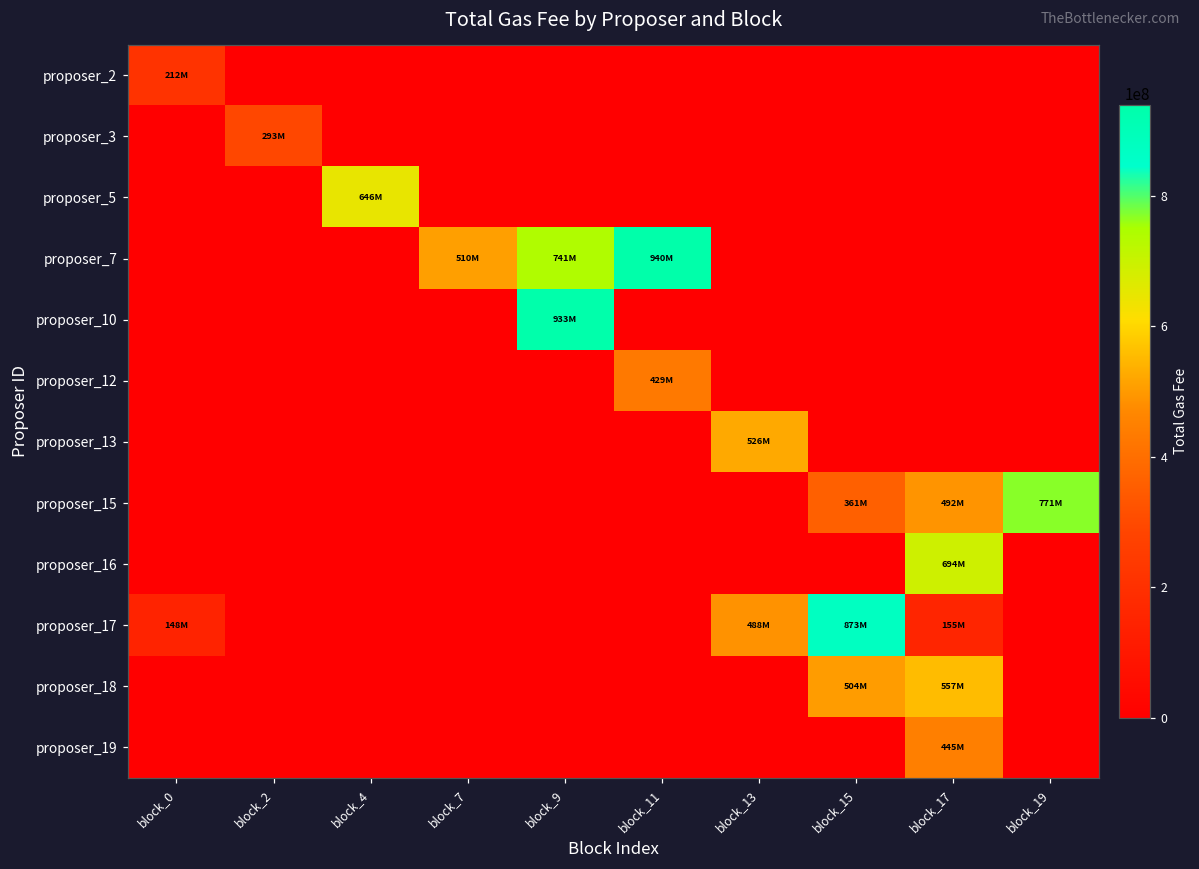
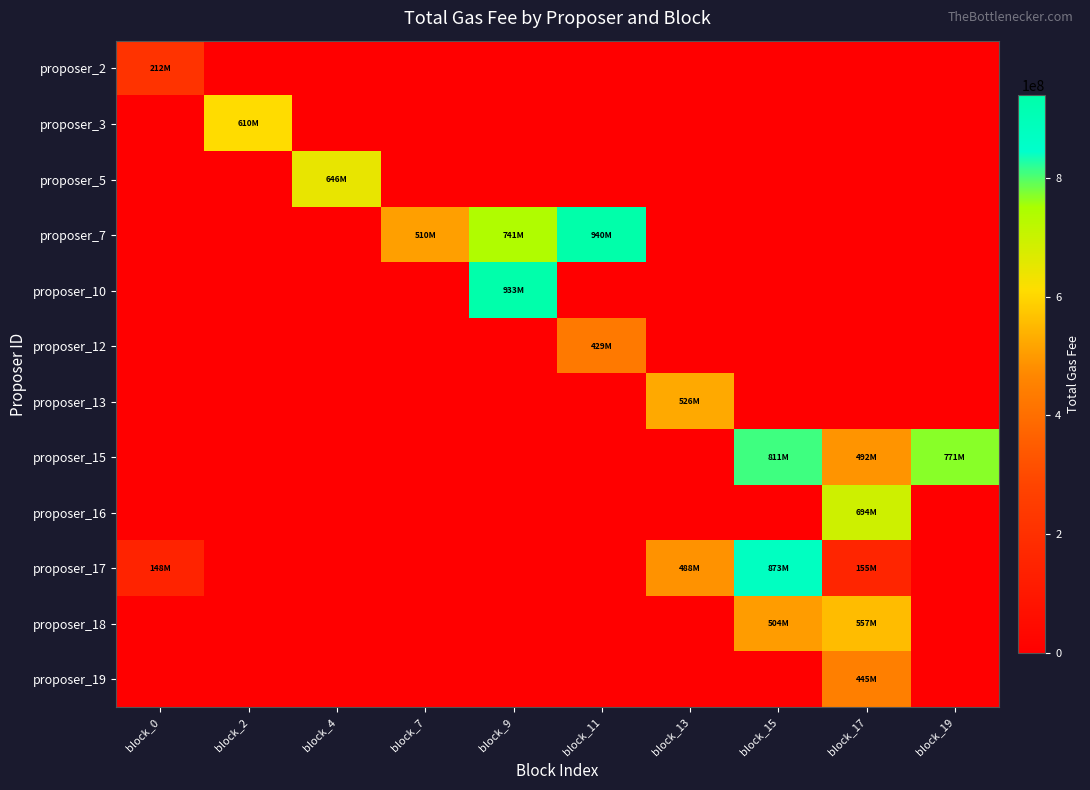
  {
    "proposer_2": {
      "block_0": "212M"
    },
    "proposer_3": {
-     "block_2": "293M"
+     "block_2": "610M"
    },
    "proposer_5": {
      "block_4": "646M"
    },
    "proposer_7": {
      "block_7": "510M",
      "block_9": "741M",
      "block_11": "940M"
    },
    "proposer_10": {
      "block_9": "933M"
    },
    "proposer_12": {
      "block_11": "429M"
    },
    "proposer_13": {
      "block_13": "526M"
    },
    "proposer_15": {
-     "block_15": "361M",
+     "block_15": "811M",
      "block_17": "492M",
      "block_19": "771M"
    },
    "proposer_16": {
      "block_17": "694M"
    },
    "proposer_17": {
      "block_0": "148M",
      "block_13": "488M",
      "block_15": "873M",
      "block_17": "155M"
    },
    "proposer_18": {
      "block_15": "504M",
      "block_17": "557M"
    },
    "proposer_19": {
      "block_17": "445M"
    }
  }
